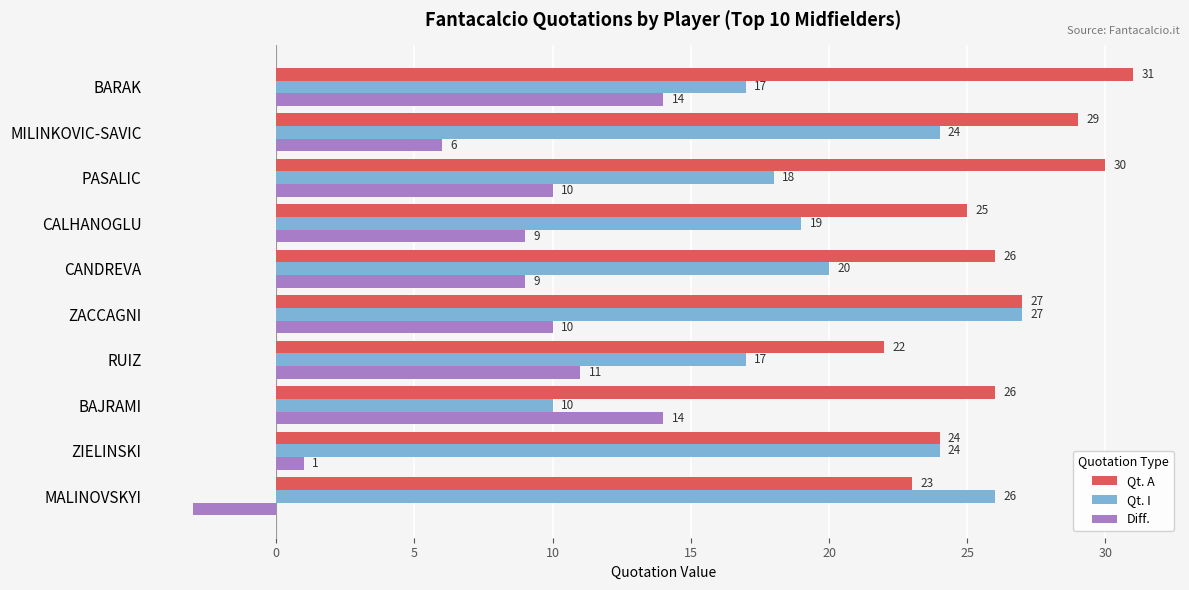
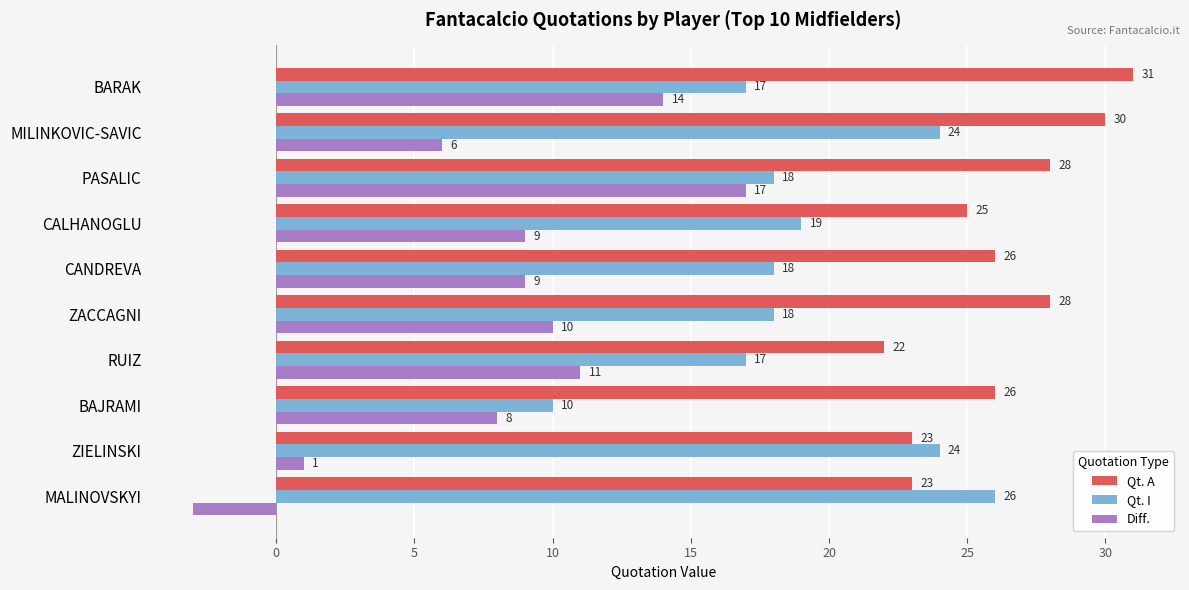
  {
    "Qt. A": {
      "BARAK": 31,
-     "MILINKOVIC-SAVIC": 29,
-     "PASALIC": 30,
+     "MILINKOVIC-SAVIC": 30,
+     "PASALIC": 28,
      "CALHANOGLU": 25,
      "CANDREVA": 26,
-     "ZACCAGNI": 27,
+     "ZACCAGNI": 28,
      "RUIZ": 22,
      "BAJRAMI": 26,
-     "ZIELINSKI": 24,
+     "ZIELINSKI": 23,
      "MALINOVSKYI": 23
    },
    "Qt. I": {
      "BARAK": 17,
      "MILINKOVIC-SAVIC": 24,
      "PASALIC": 18,
      "CALHANOGLU": 19,
-     "CANDREVA": 20,
-     "ZACCAGNI": 27,
+     "CANDREVA": 18,
+     "ZACCAGNI": 18,
      "RUIZ": 17,
      "BAJRAMI": 10,
      "ZIELINSKI": 24,
      "MALINOVSKYI": 26
    },
    "Diff.": {
      "BARAK": 14,
      "MILINKOVIC-SAVIC": 6,
-     "PASALIC": 10,
+     "PASALIC": 17,
      "CALHANOGLU": 9,
      "CANDREVA": 9,
      "ZACCAGNI": 10,
      "RUIZ": 11,
-     "BAJRAMI": 14,
+     "BAJRAMI": 8,
      "ZIELINSKI": 1
    }
  }
